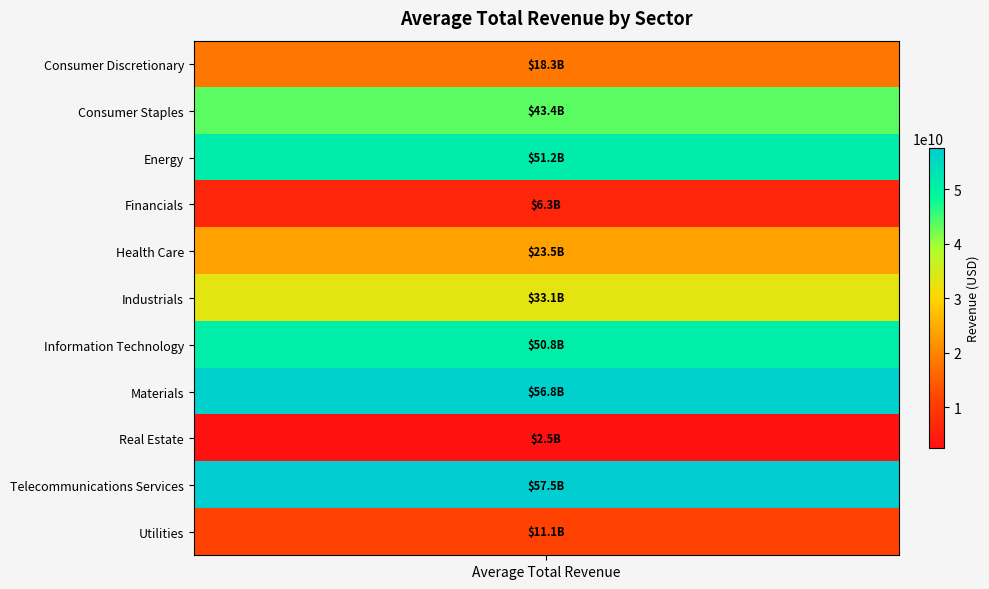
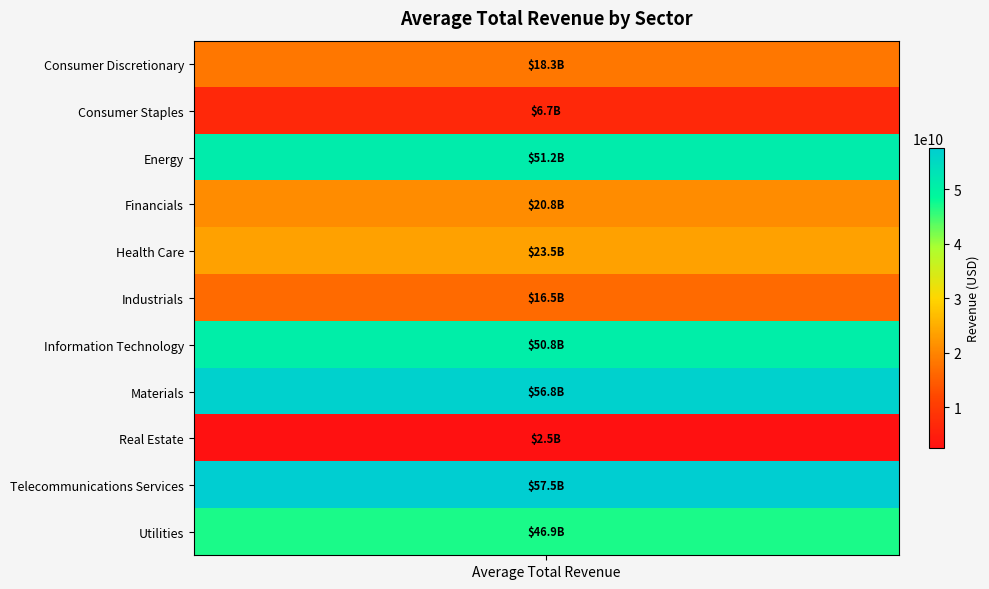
  {
    "Consumer Discretionary": {
      "Average Total Revenue": "$18.3B"
    },
    "Consumer Staples": {
-     "Average Total Revenue": "$43.4B"
+     "Average Total Revenue": "$6.7B"
    },
    "Energy": {
      "Average Total Revenue": "$51.2B"
    },
    "Financials": {
-     "Average Total Revenue": "$6.3B"
+     "Average Total Revenue": "$20.8B"
    },
    "Health Care": {
      "Average Total Revenue": "$23.5B"
    },
    "Industrials": {
-     "Average Total Revenue": "$33.1B"
+     "Average Total Revenue": "$16.5B"
    },
    "Information Technology": {
      "Average Total Revenue": "$50.8B"
    },
    "Materials": {
      "Average Total Revenue": "$56.8B"
    },
    "Real Estate": {
      "Average Total Revenue": "$2.5B"
    },
    "Telecommunications Services": {
      "Average Total Revenue": "$57.5B"
    },
    "Utilities": {
-     "Average Total Revenue": "$11.1B"
+     "Average Total Revenue": "$46.9B"
    }
  }
